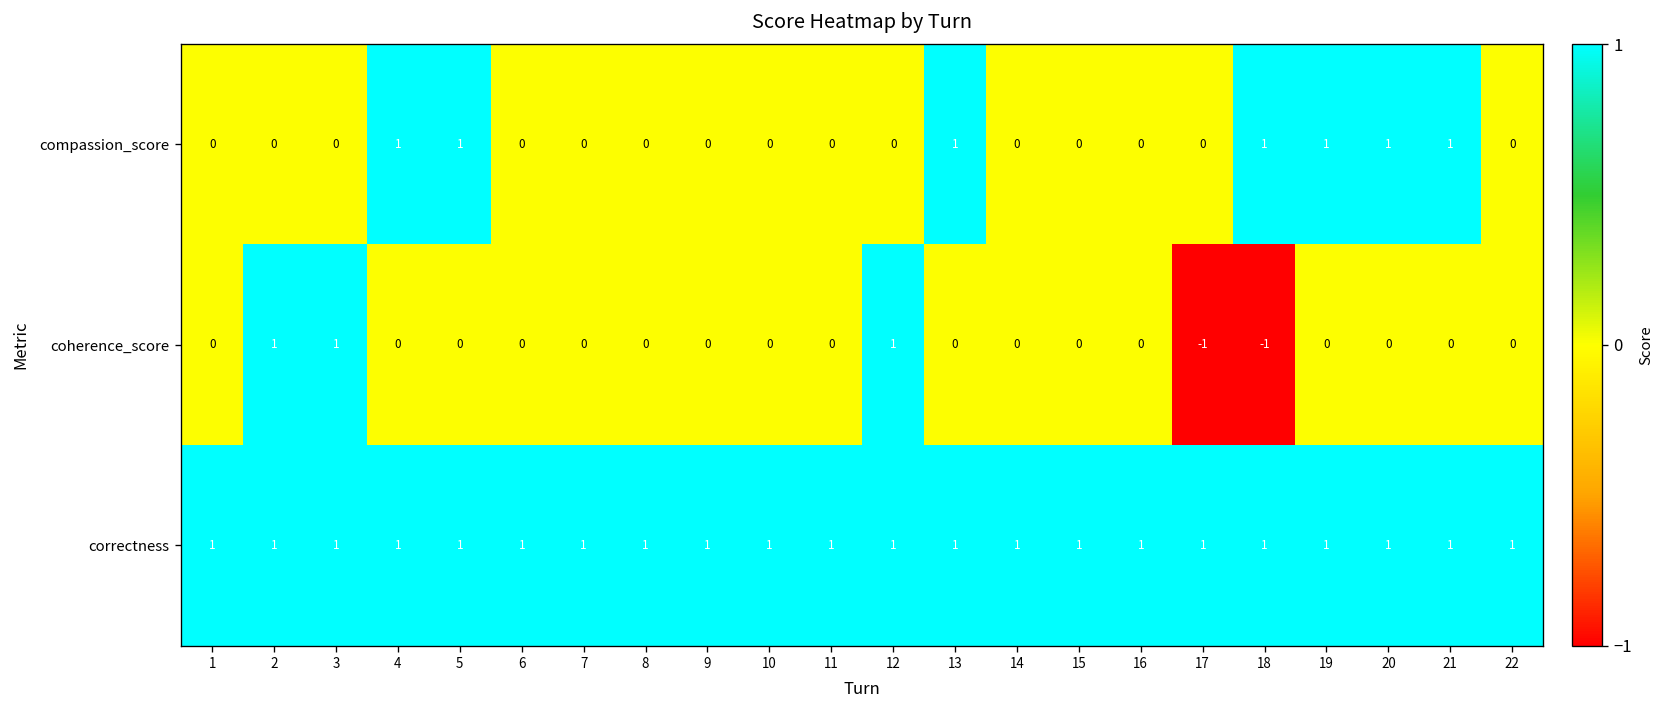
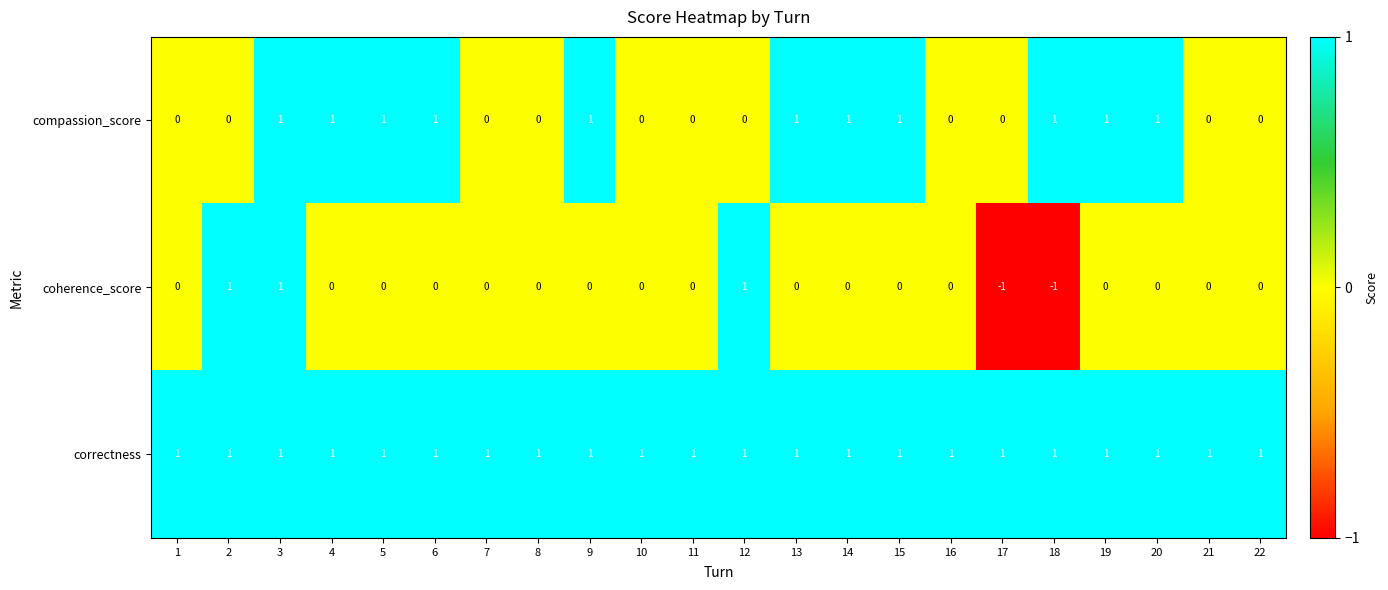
  {
    "compassion_score": {
      "1": 0,
      "2": 0,
-     "3": 0,
+     "3": 1,
      "4": 1,
      "5": 1,
-     "6": 0,
+     "6": 1,
      "7": 0,
      "8": 0,
-     "9": 0,
+     "9": 1,
      "10": 0,
      "11": 0,
      "12": 0,
      "13": 1,
-     "14": 0,
-     "15": 0,
+     "14": 1,
+     "15": 1,
      "16": 0,
      "17": 0,
      "18": 1,
      "19": 1,
      "20": 1,
-     "21": 1,
+     "21": 0,
      "22": 0
    },
    "coherence_score": {
      "1": 0,
      "2": 1,
      "3": 1,
      "4": 0,
      "5": 0,
      "6": 0,
      "7": 0,
      "8": 0,
      "9": 0,
      "10": 0,
      "11": 0,
      "12": 1,
      "13": 0,
      "14": 0,
      "15": 0,
      "16": 0,
      "17": -1,
      "18": -1,
      "19": 0,
      "20": 0,
      "21": 0,
      "22": 0
    },
    "correctness": {
      "1": 1,
      "2": 1,
      "3": 1,
      "4": 1,
      "5": 1,
      "6": 1,
      "7": 1,
      "8": 1,
      "9": 1,
      "10": 1,
      "11": 1,
      "12": 1,
      "13": 1,
      "14": 1,
      "15": 1,
      "16": 1,
      "17": 1,
      "18": 1,
      "19": 1,
      "20": 1,
      "21": 1,
      "22": 1
    }
  }
